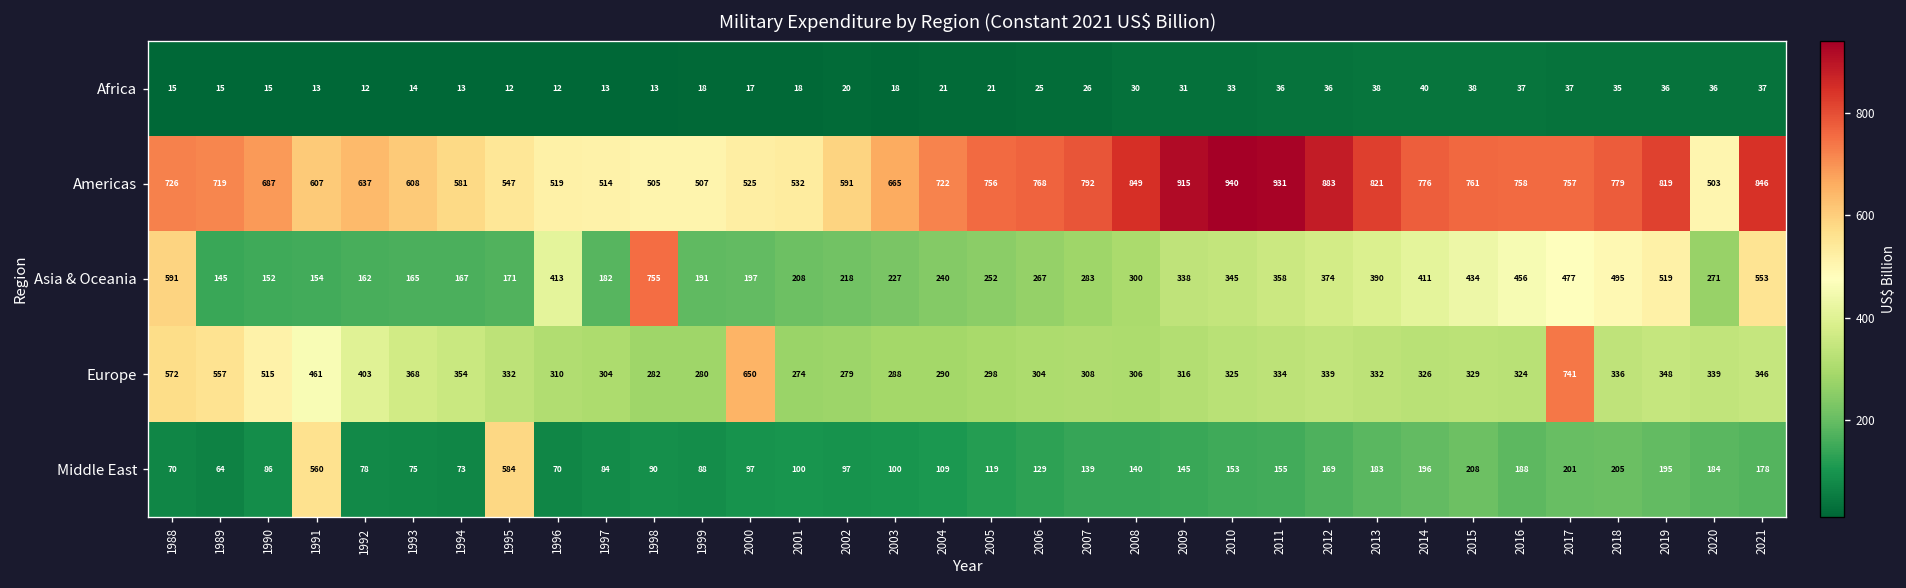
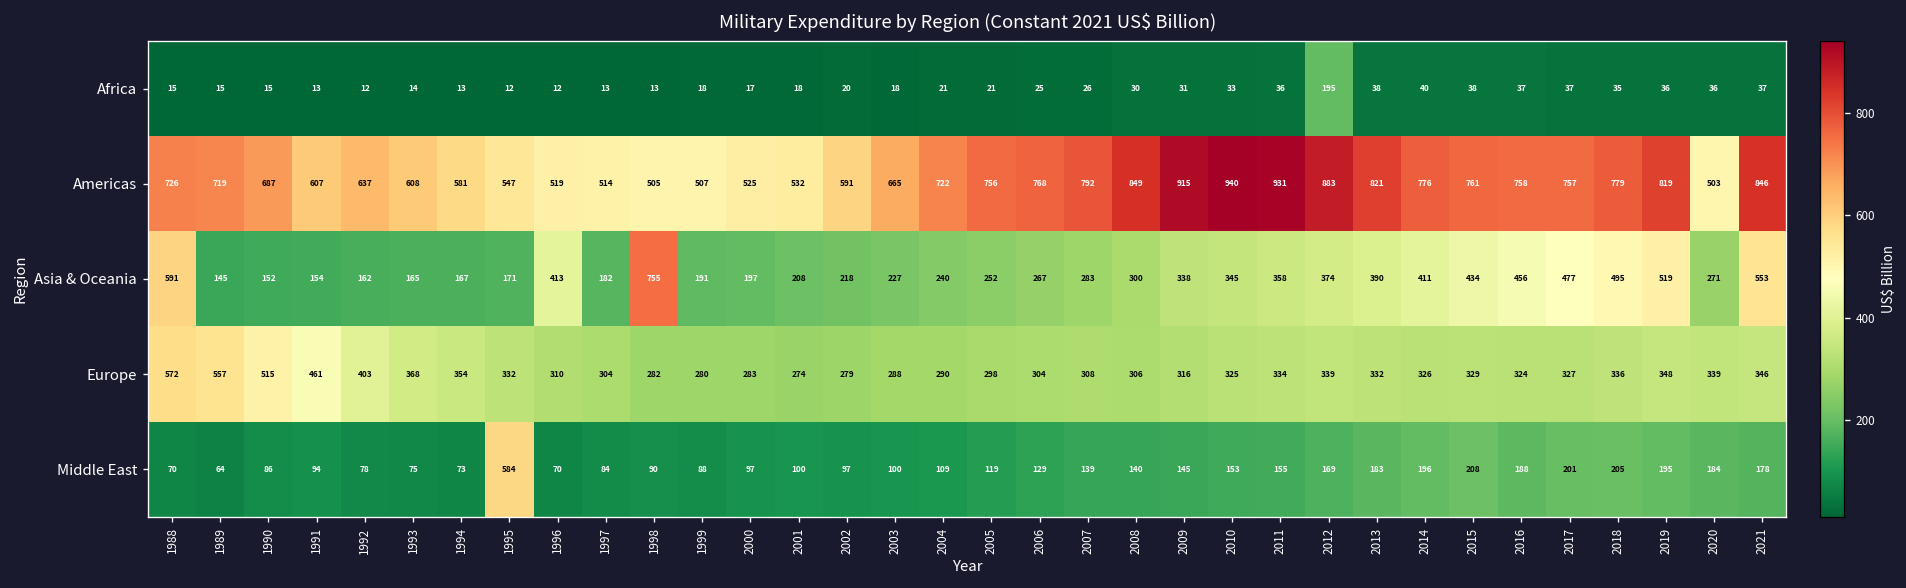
  {
    "Africa": {
      "1988": 15,
      "1989": 15,
      "1990": 15,
      "1991": 13,
      "1992": 12,
      "1993": 14,
      "1994": 13,
      "1995": 12,
      "1996": 12,
      "1997": 13,
      "1998": 13,
      "1999": 18,
      "2000": 17,
      "2001": 18,
      "2002": 20,
      "2003": 18,
      "2004": 21,
      "2005": 21,
      "2006": 25,
      "2007": 26,
      "2008": 30,
      "2009": 31,
      "2010": 33,
      "2011": 36,
-     "2012": 36,
+     "2012": 195,
      "2013": 38,
      "2014": 40,
      "2015": 38,
      "2016": 37,
      "2017": 37,
      "2018": 35,
      "2019": 36,
      "2020": 36,
      "2021": 37
    },
    "Americas": {
      "1988": 726,
      "1989": 719,
      "1990": 687,
      "1991": 607,
      "1992": 637,
      "1993": 608,
      "1994": 581,
      "1995": 547,
      "1996": 519,
      "1997": 514,
      "1998": 505,
      "1999": 507,
      "2000": 525,
      "2001": 532,
      "2002": 591,
      "2003": 665,
      "2004": 722,
      "2005": 756,
      "2006": 768,
      "2007": 792,
      "2008": 849,
      "2009": 915,
      "2010": 940,
      "2011": 931,
      "2012": 883,
      "2013": 821,
      "2014": 776,
      "2015": 761,
      "2016": 758,
      "2017": 757,
      "2018": 779,
      "2019": 819,
      "2020": 503,
      "2021": 846
    },
    "Asia & Oceania": {
      "1988": 591,
      "1989": 145,
      "1990": 152,
      "1991": 154,
      "1992": 162,
      "1993": 165,
      "1994": 167,
      "1995": 171,
      "1996": 413,
      "1997": 182,
      "1998": 755,
      "1999": 191,
      "2000": 197,
      "2001": 208,
      "2002": 218,
      "2003": 227,
      "2004": 240,
      "2005": 252,
      "2006": 267,
      "2007": 283,
      "2008": 300,
      "2009": 338,
      "2010": 345,
      "2011": 358,
      "2012": 374,
      "2013": 390,
      "2014": 411,
      "2015": 434,
      "2016": 456,
      "2017": 477,
      "2018": 495,
      "2019": 519,
      "2020": 271,
      "2021": 553
    },
    "Europe": {
      "1988": 572,
      "1989": 557,
      "1990": 515,
      "1991": 461,
      "1992": 403,
      "1993": 368,
      "1994": 354,
      "1995": 332,
      "1996": 310,
      "1997": 304,
      "1998": 282,
      "1999": 280,
-     "2000": 650,
+     "2000": 283,
      "2001": 274,
      "2002": 279,
      "2003": 288,
      "2004": 290,
      "2005": 298,
      "2006": 304,
      "2007": 308,
      "2008": 306,
      "2009": 316,
      "2010": 325,
      "2011": 334,
      "2012": 339,
      "2013": 332,
      "2014": 326,
      "2015": 329,
      "2016": 324,
-     "2017": 741,
+     "2017": 327,
      "2018": 336,
      "2019": 348,
      "2020": 339,
      "2021": 346
    },
    "Middle East": {
      "1988": 70,
      "1989": 64,
      "1990": 86,
-     "1991": 560,
+     "1991": 94,
      "1992": 78,
      "1993": 75,
      "1994": 73,
      "1995": 584,
      "1996": 70,
      "1997": 84,
      "1998": 90,
      "1999": 88,
      "2000": 97,
      "2001": 100,
      "2002": 97,
      "2003": 100,
      "2004": 109,
      "2005": 119,
      "2006": 129,
      "2007": 139,
      "2008": 140,
      "2009": 145,
      "2010": 153,
      "2011": 155,
      "2012": 169,
      "2013": 183,
      "2014": 196,
      "2015": 208,
      "2016": 188,
      "2017": 201,
      "2018": 205,
      "2019": 195,
      "2020": 184,
      "2021": 178
    }
  }
